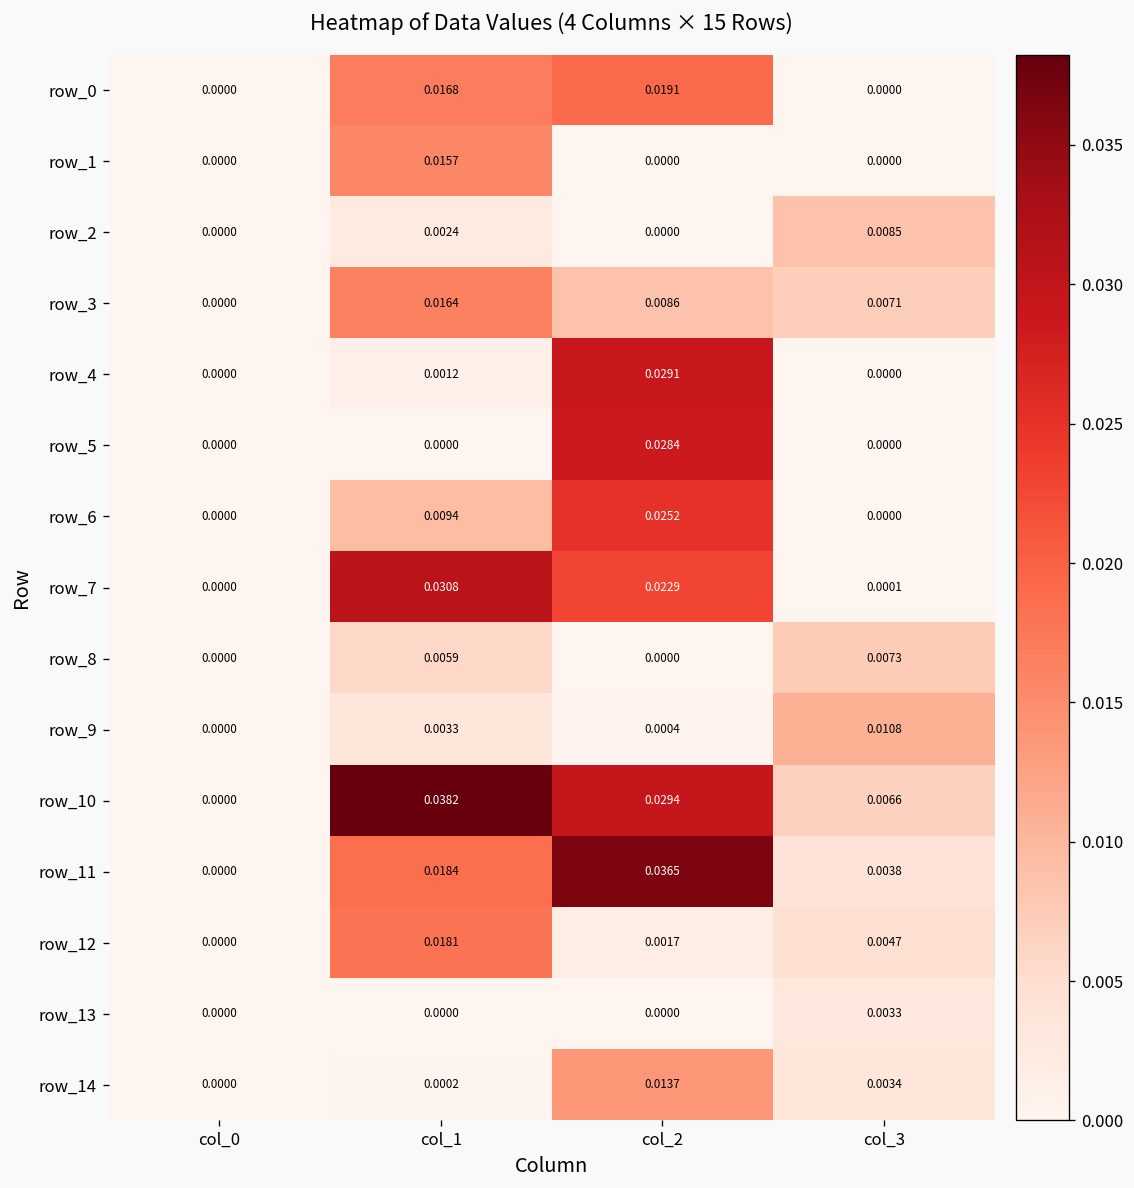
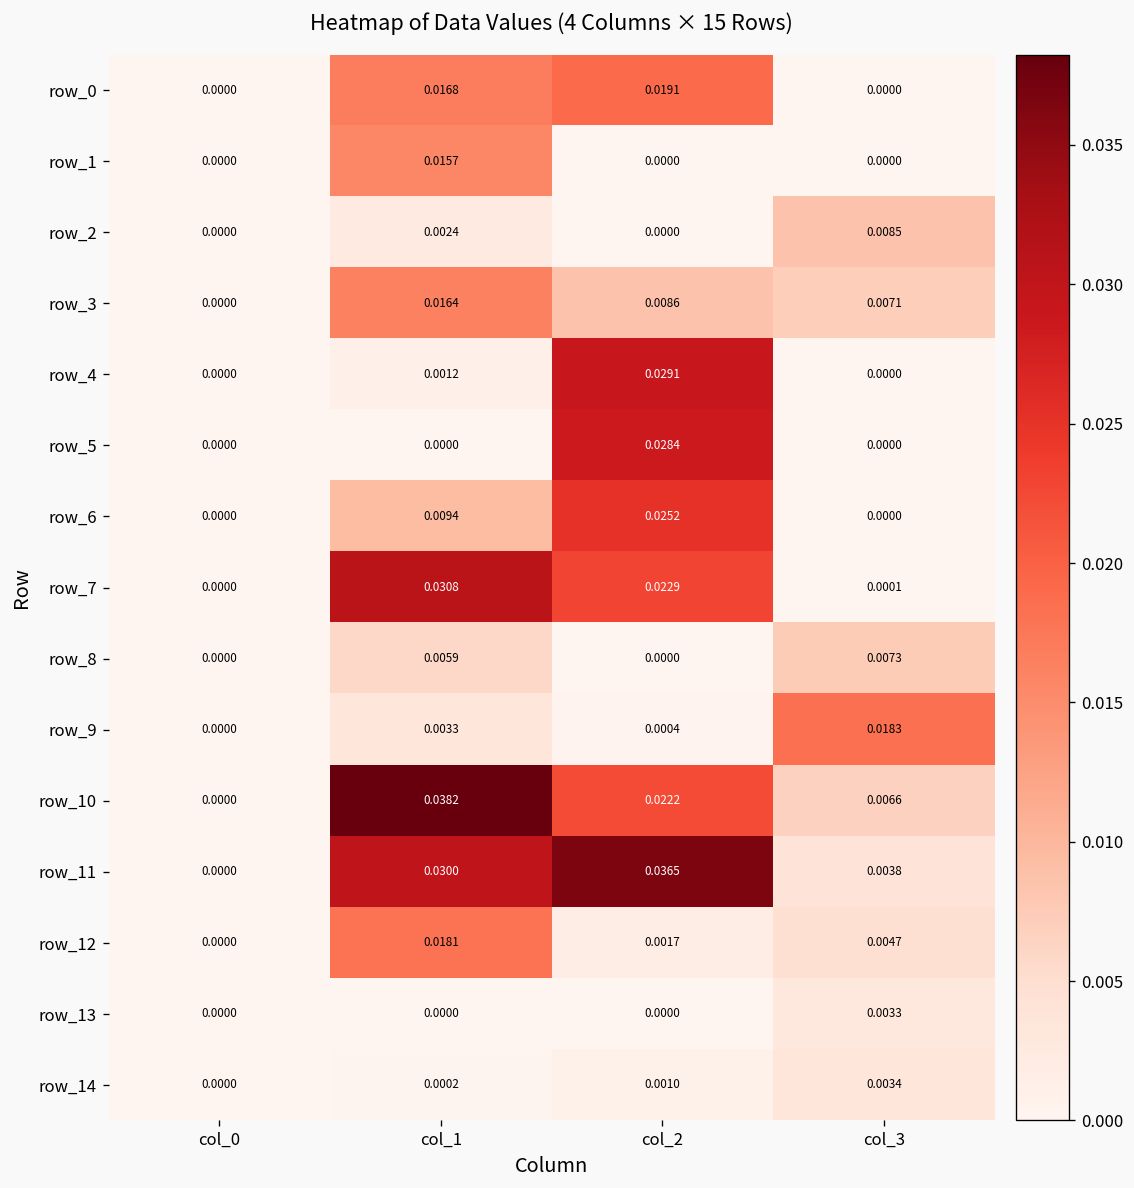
  {
    "row_0": {
      "col_0": 0.0000,
      "col_1": 0.0168,
      "col_2": 0.0191,
      "col_3": 0.0000
    },
    "row_1": {
      "col_0": 0.0000,
      "col_1": 0.0157,
      "col_2": 0.0000,
      "col_3": 0.0000
    },
    "row_2": {
      "col_0": 0.0000,
      "col_1": 0.0024,
      "col_2": 0.0000,
      "col_3": 0.0085
    },
    "row_3": {
      "col_0": 0.0000,
      "col_1": 0.0164,
      "col_2": 0.0086,
      "col_3": 0.0071
    },
    "row_4": {
      "col_0": 0.0000,
      "col_1": 0.0012,
      "col_2": 0.0291,
      "col_3": 0.0000
    },
    "row_5": {
      "col_0": 0.0000,
      "col_1": 0.0000,
      "col_2": 0.0284,
      "col_3": 0.0000
    },
    "row_6": {
      "col_0": 0.0000,
      "col_1": 0.0094,
      "col_2": 0.0252,
      "col_3": 0.0000
    },
    "row_7": {
      "col_0": 0.0000,
      "col_1": 0.0308,
      "col_2": 0.0229,
      "col_3": 0.0001
    },
    "row_8": {
      "col_0": 0.0000,
      "col_1": 0.0059,
      "col_2": 0.0000,
      "col_3": 0.0073
    },
    "row_9": {
      "col_0": 0.0000,
      "col_1": 0.0033,
      "col_2": 0.0004,
-     "col_3": 0.0108
+     "col_3": 0.0183
    },
    "row_10": {
      "col_0": 0.0000,
      "col_1": 0.0382,
-     "col_2": 0.0294,
+     "col_2": 0.0222,
      "col_3": 0.0066
    },
    "row_11": {
      "col_0": 0.0000,
-     "col_1": 0.0184,
+     "col_1": 0.0300,
      "col_2": 0.0365,
      "col_3": 0.0038
    },
    "row_12": {
      "col_0": 0.0000,
      "col_1": 0.0181,
      "col_2": 0.0017,
      "col_3": 0.0047
    },
    "row_13": {
      "col_0": 0.0000,
      "col_1": 0.0000,
      "col_2": 0.0000,
      "col_3": 0.0033
    },
    "row_14": {
      "col_0": 0.0000,
      "col_1": 0.0002,
-     "col_2": 0.0137,
+     "col_2": 0.0010,
      "col_3": 0.0034
    }
  }
